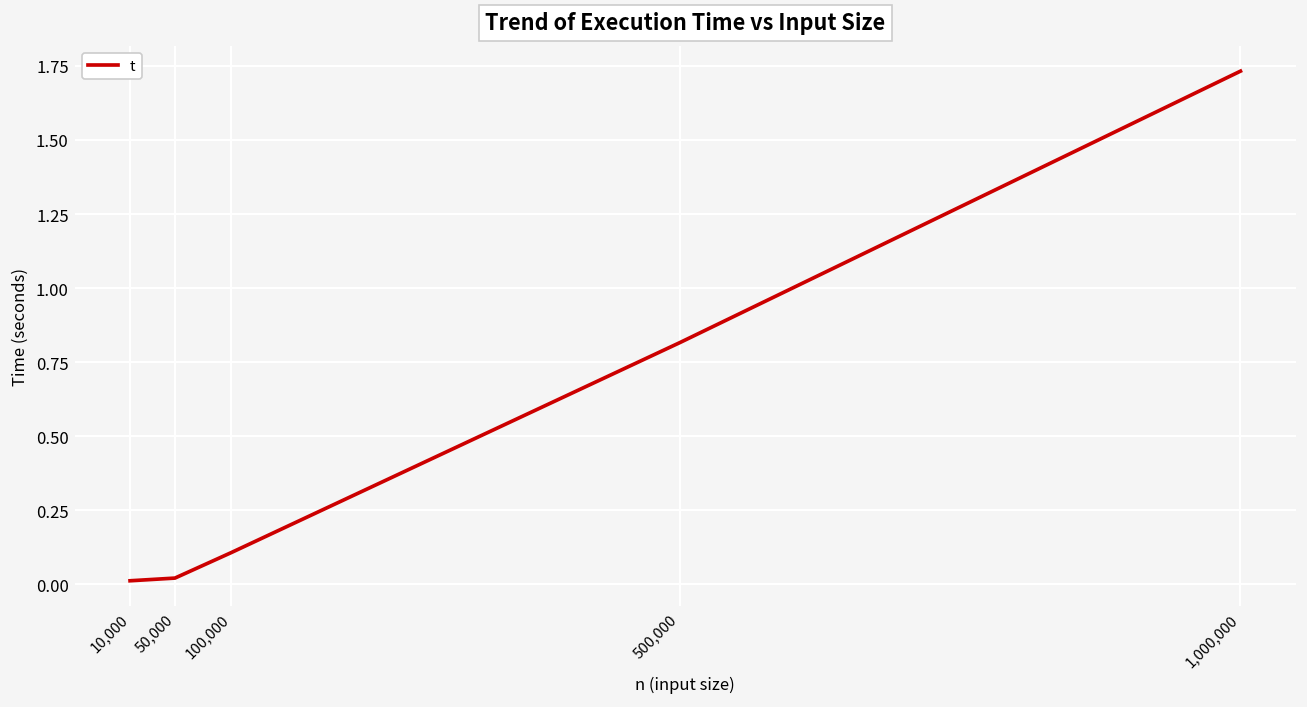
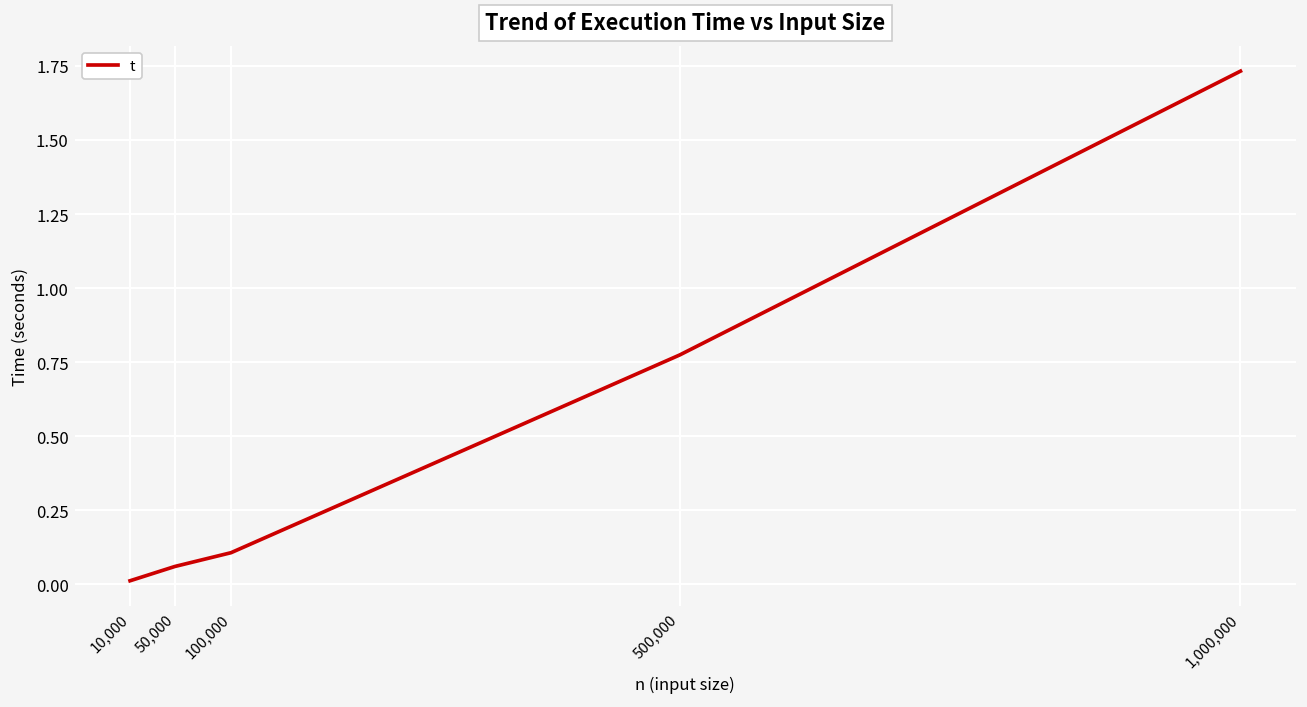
  {
    "10,000": 0.01,
-   "50,000": 0.02,
+   "50,000": 0.06,
    "100,000": 0.11,
-   "500,000": 0.82,
+   "500,000": 0.77,
    "1,000,000": 1.73
  }
